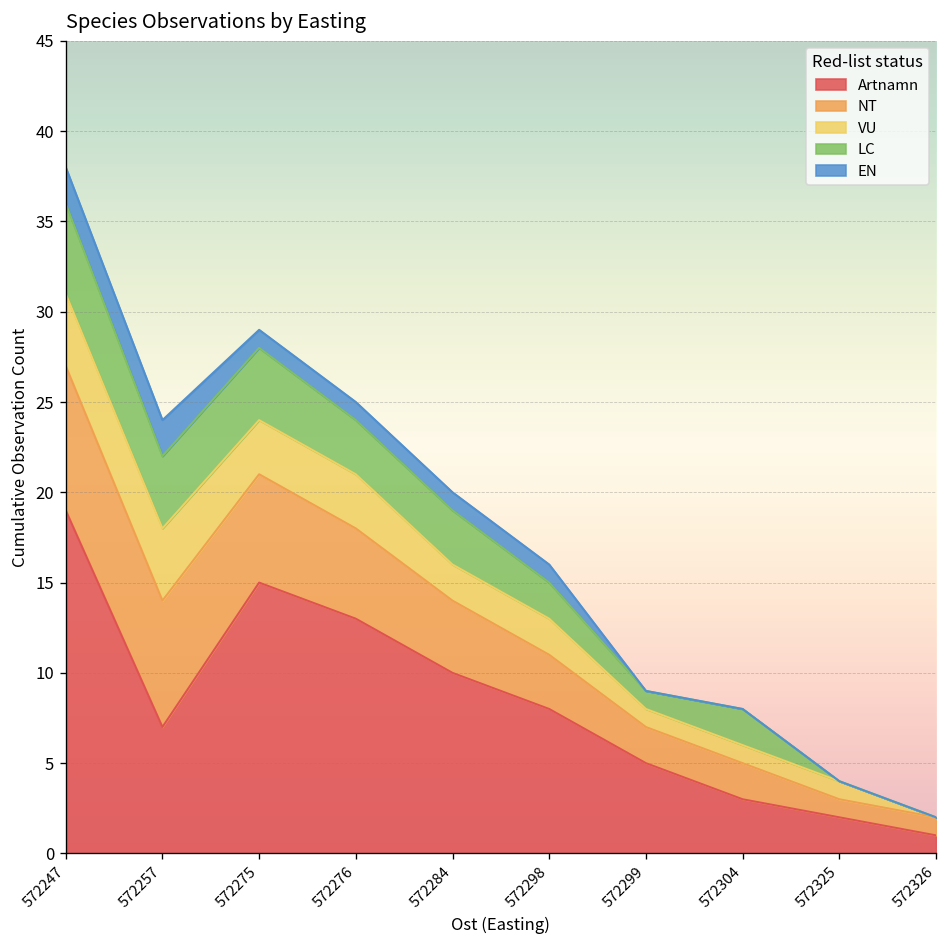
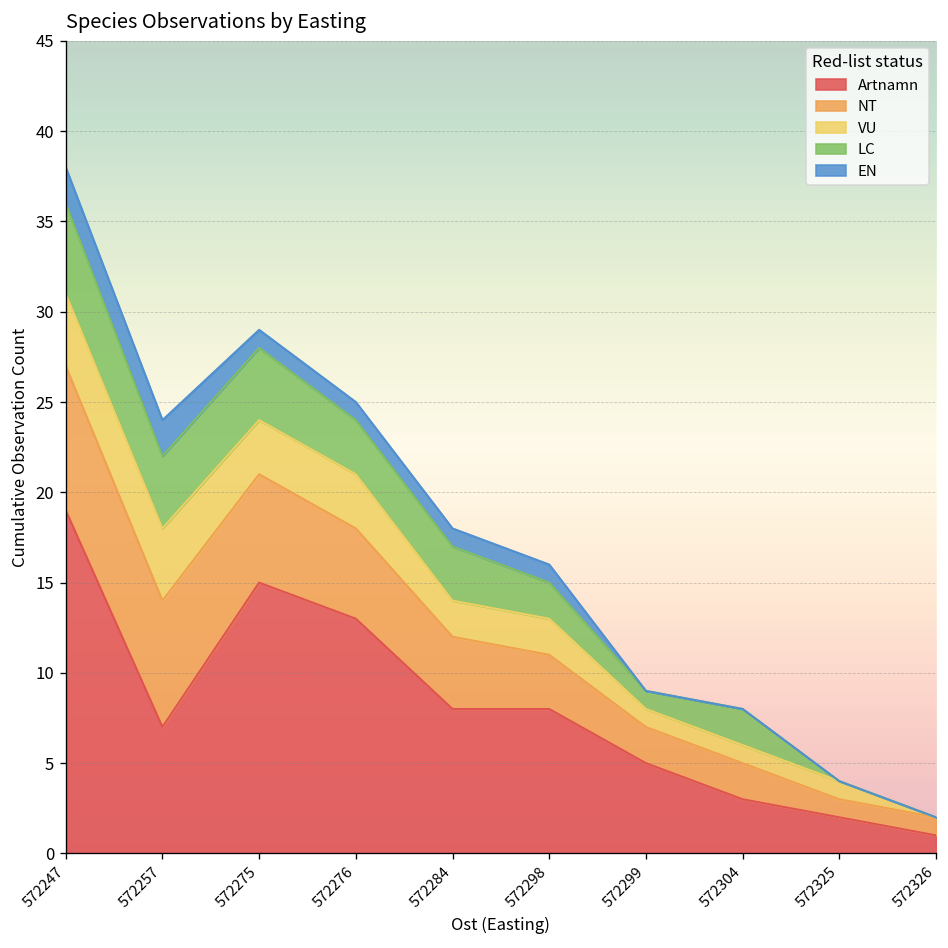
  {
    "Artnamn": {
      "572247": 19,
      "572257": 7,
      "572275": 15,
      "572276": 13,
-     "572284": 10,
+     "572284": 8,
      "572298": 8,
      "572299": 5,
      "572304": 3,
      "572325": 2,
      "572326": 1
    },
    "LC": {
      "572247": 5,
      "572257": 4,
      "572275": 4,
      "572276": 3,
      "572284": 3,
      "572298": 2
    },
    "EN": {
      "572247": 2,
      "572257": 2,
      "572275": 1,
      "572276": 1,
      "572284": 1,
      "572298": 1
    }
  }
